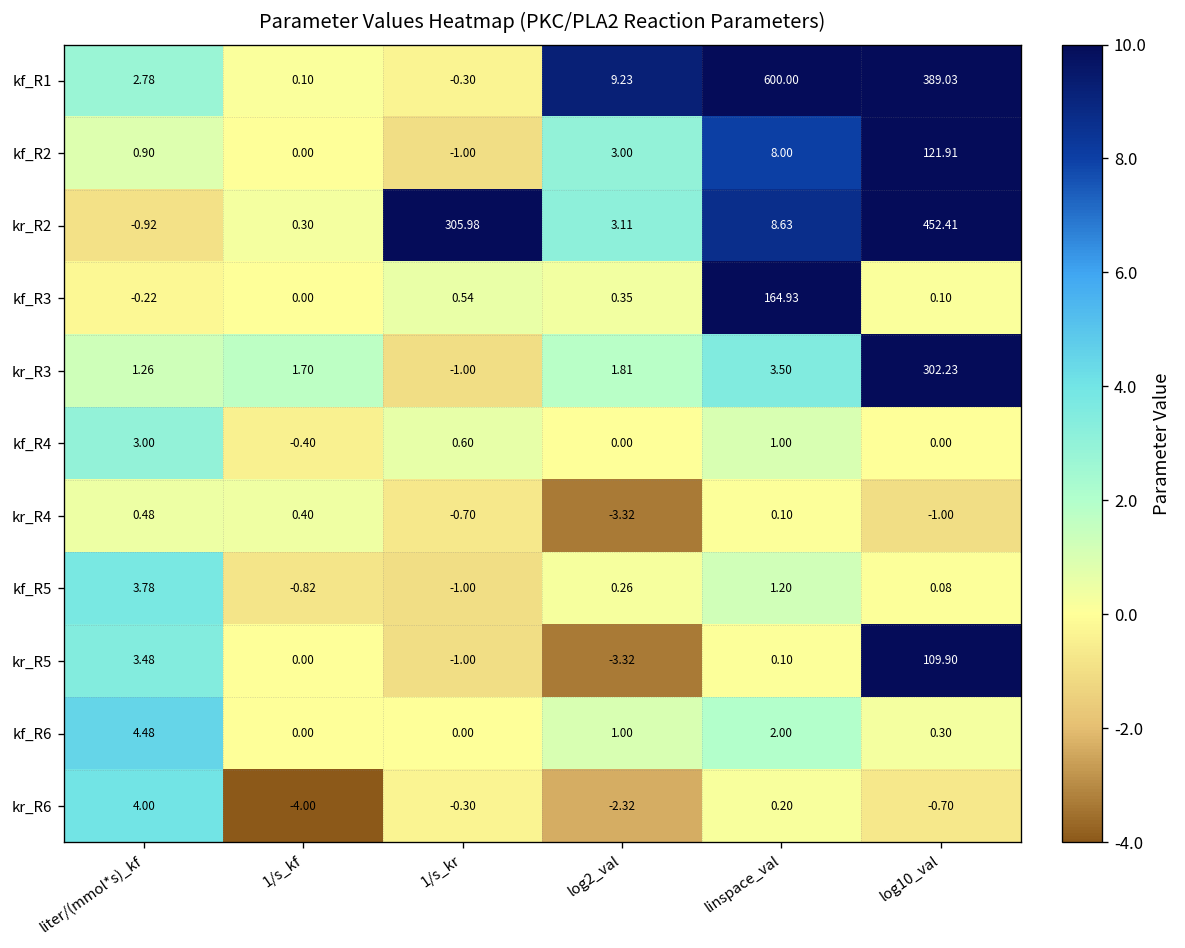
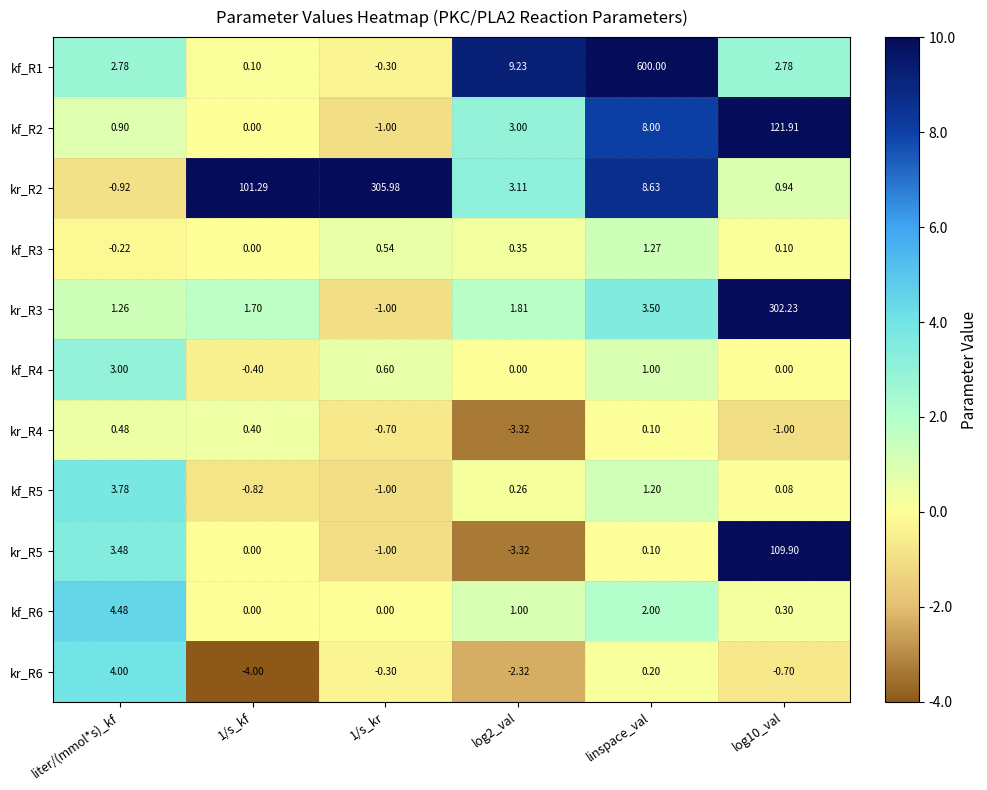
  {
    "kf_R1": {
      "liter/(mmol*s)_kf": 2.78,
      "1/s_kf": 0.10,
      "1/s_kr": -0.30,
      "log2_val": 9.23,
      "linspace_val": 600.00,
-     "log10_val": 389.03
+     "log10_val": 2.78
    },
    "kf_R2": {
      "liter/(mmol*s)_kf": 0.90,
      "1/s_kf": 0.00,
      "1/s_kr": -1.00,
      "log2_val": 3.00,
      "linspace_val": 8.00,
      "log10_val": 121.91
    },
    "kr_R2": {
      "liter/(mmol*s)_kf": -0.92,
-     "1/s_kf": 0.30,
+     "1/s_kf": 101.29,
      "1/s_kr": 305.98,
      "log2_val": 3.11,
      "linspace_val": 8.63,
-     "log10_val": 452.41
+     "log10_val": 0.94
    },
    "kf_R3": {
      "liter/(mmol*s)_kf": -0.22,
      "1/s_kf": 0.00,
      "1/s_kr": 0.54,
      "log2_val": 0.35,
-     "linspace_val": 164.93,
+     "linspace_val": 1.27,
      "log10_val": 0.10
    },
    "kr_R3": {
      "liter/(mmol*s)_kf": 1.26,
      "1/s_kf": 1.70,
      "1/s_kr": -1.00,
      "log2_val": 1.81,
      "linspace_val": 3.50,
      "log10_val": 302.23
    },
    "kf_R4": {
      "liter/(mmol*s)_kf": 3.00,
      "1/s_kf": -0.40,
      "1/s_kr": 0.60,
      "log2_val": 0.00,
      "linspace_val": 1.00,
      "log10_val": 0.00
    },
    "kr_R4": {
      "liter/(mmol*s)_kf": 0.48,
      "1/s_kf": 0.40,
      "1/s_kr": -0.70,
      "log2_val": -3.32,
      "linspace_val": 0.10,
      "log10_val": -1.00
    },
    "kf_R5": {
      "liter/(mmol*s)_kf": 3.78,
      "1/s_kf": -0.82,
      "1/s_kr": -1.00,
      "log2_val": 0.26,
      "linspace_val": 1.20,
      "log10_val": 0.08
    },
    "kr_R5": {
      "liter/(mmol*s)_kf": 3.48,
      "1/s_kf": 0.00,
      "1/s_kr": -1.00,
      "log2_val": -3.32,
      "linspace_val": 0.10,
      "log10_val": 109.90
    },
    "kf_R6": {
      "liter/(mmol*s)_kf": 4.48,
      "1/s_kf": 0.00,
      "1/s_kr": 0.00,
      "log2_val": 1.00,
      "linspace_val": 2.00,
      "log10_val": 0.30
    },
    "kr_R6": {
      "liter/(mmol*s)_kf": 4.00,
      "1/s_kf": -4.00,
      "1/s_kr": -0.30,
      "log2_val": -2.32,
      "linspace_val": 0.20,
      "log10_val": -0.70
    }
  }
